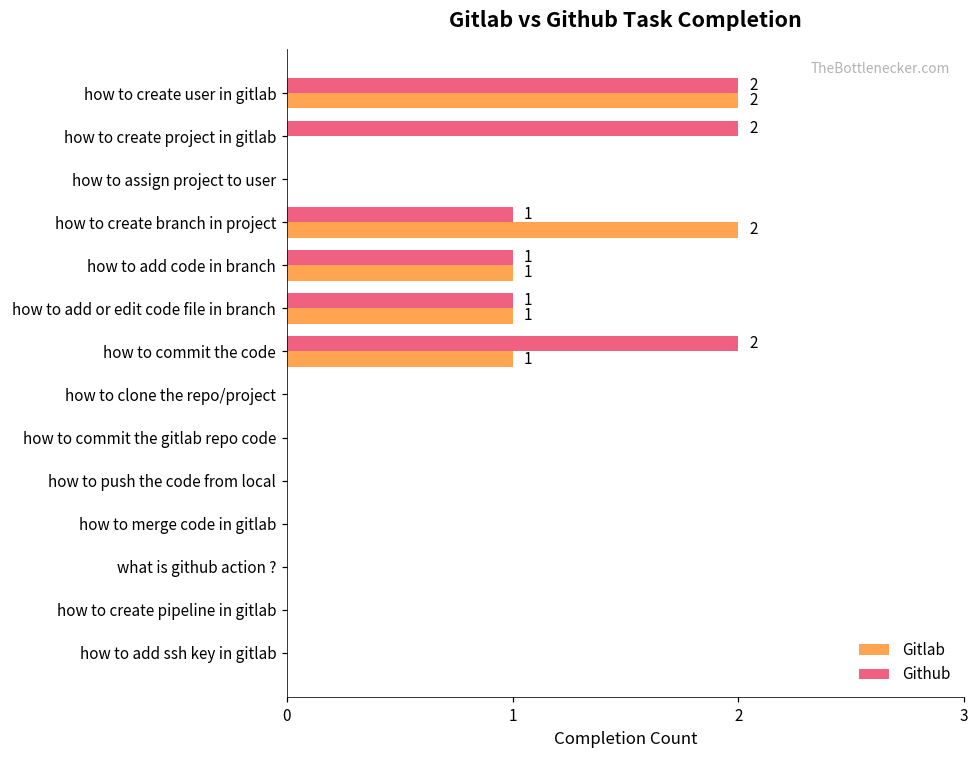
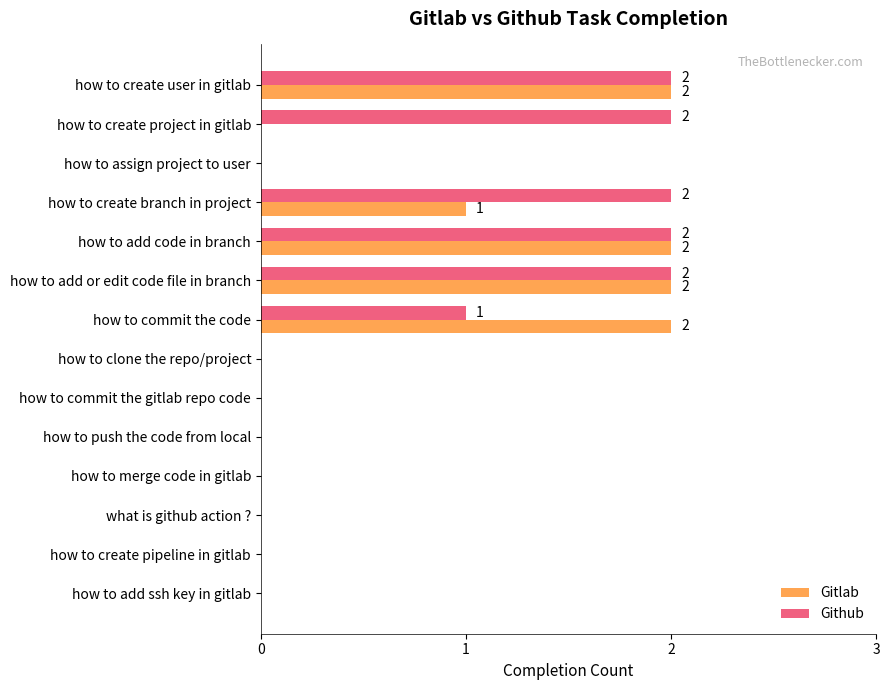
  {
    "Gitlab": {
      "how to create user in gitlab": 2,
-     "how to create branch in project": 2,
-     "how to add code in branch": 1,
-     "how to add or edit code file in branch": 1,
-     "how to commit the code": 1
+     "how to create branch in project": 1,
+     "how to add code in branch": 2,
+     "how to add or edit code file in branch": 2,
+     "how to commit the code": 2
    },
    "Github": {
      "how to create user in gitlab": 2,
      "how to create project in gitlab": 2,
-     "how to create branch in project": 1,
-     "how to add code in branch": 1,
-     "how to add or edit code file in branch": 1,
-     "how to commit the code": 2
+     "how to create branch in project": 2,
+     "how to add code in branch": 2,
+     "how to add or edit code file in branch": 2,
+     "how to commit the code": 1
    }
  }
